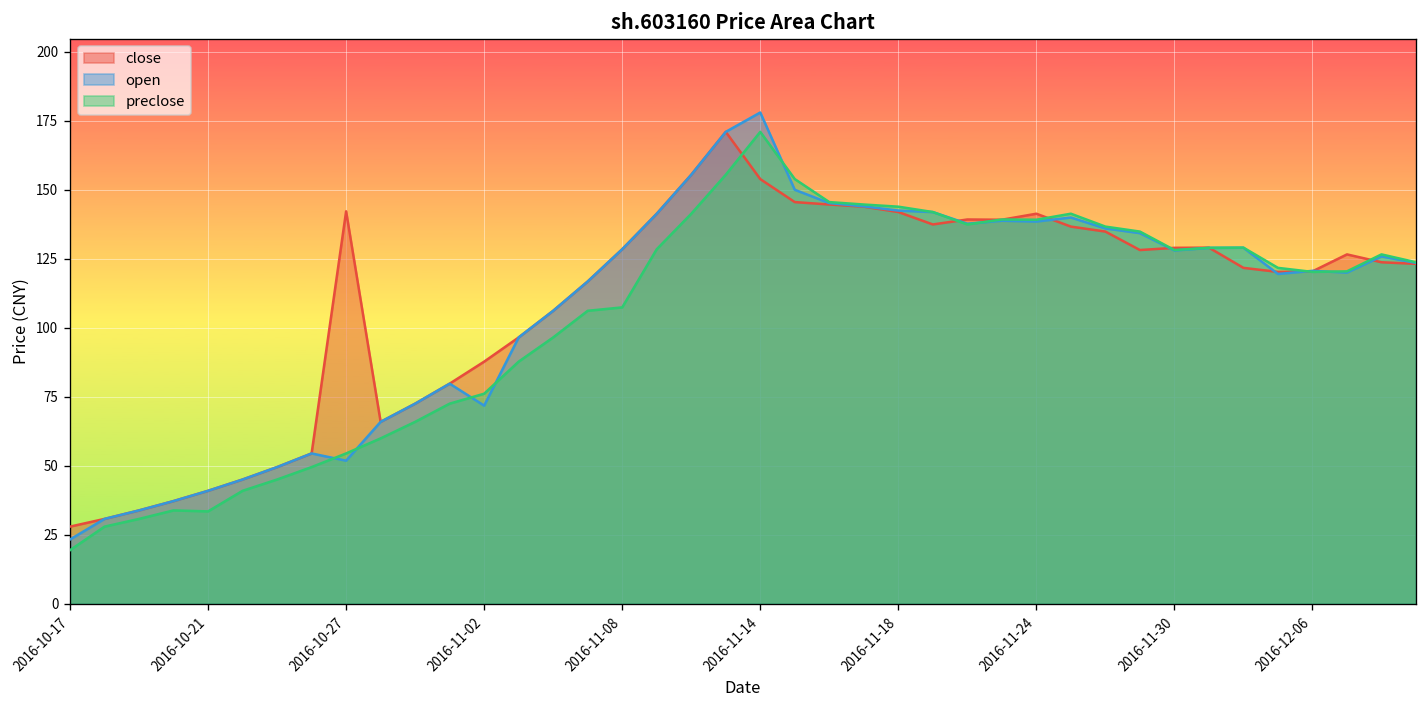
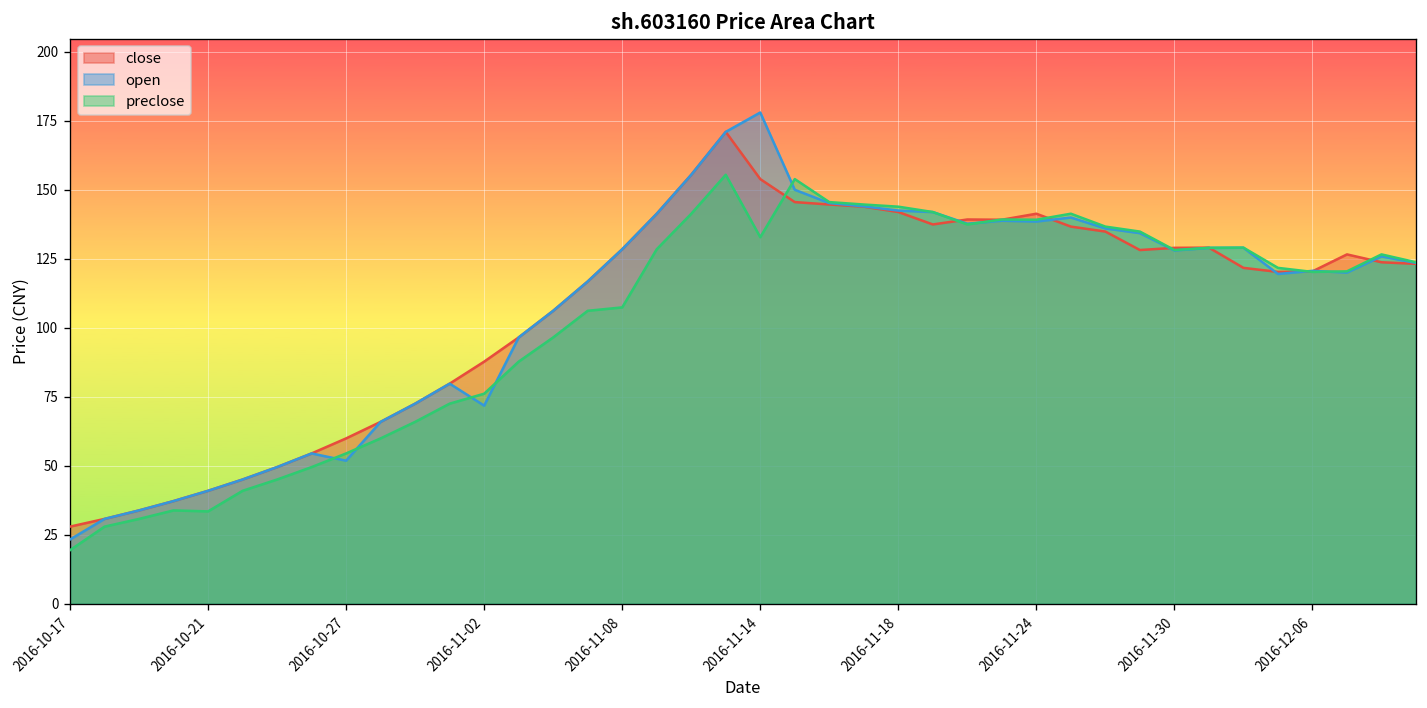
  {
    "close": {
      "2016-10-17": 28,
-     "2016-10-27": 142,
+     "2016-10-27": 60,
      "2016-11-02": 88,
      "2016-11-14": 154,
      "2016-11-24": 141
    },
    "open": {
      "2016-10-17": 23,
      "2016-10-27": 52,
      "2016-11-02": 72,
      "2016-11-14": 178
    },
    "preclose": {
      "2016-10-17": 19,
      "2016-10-21": 33,
      "2016-10-27": 54,
      "2016-11-02": 76,
      "2016-11-08": 107,
-     "2016-11-14": 171,
+     "2016-11-14": 133,
      "2016-11-18": 144
    }
  }
